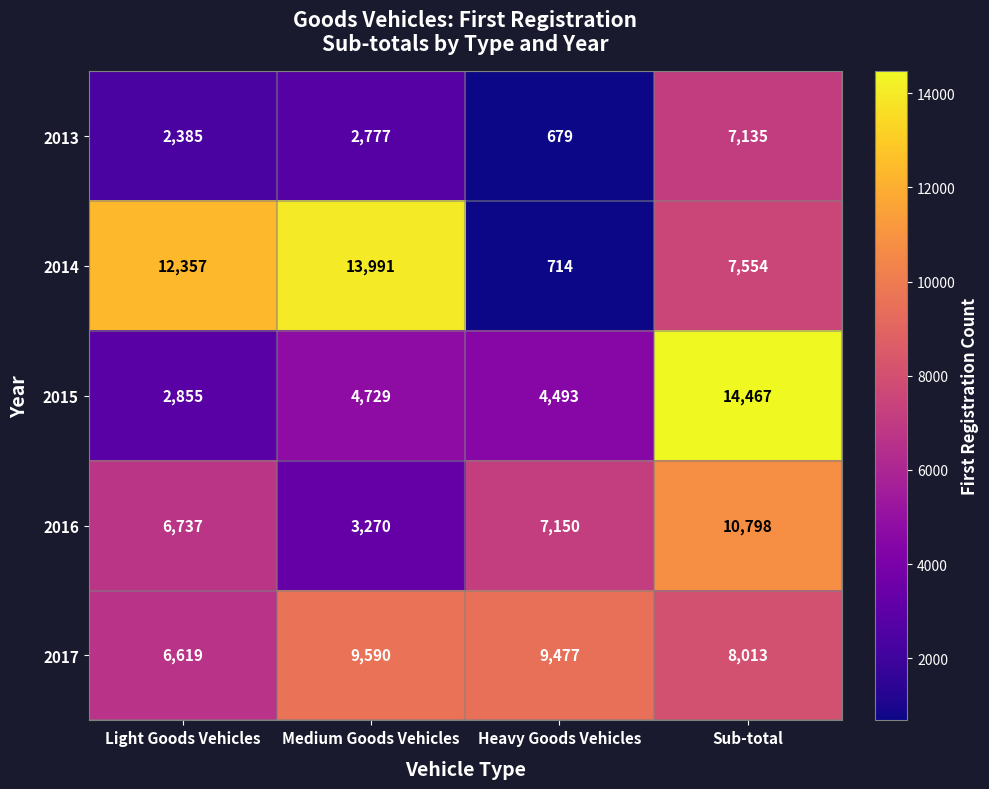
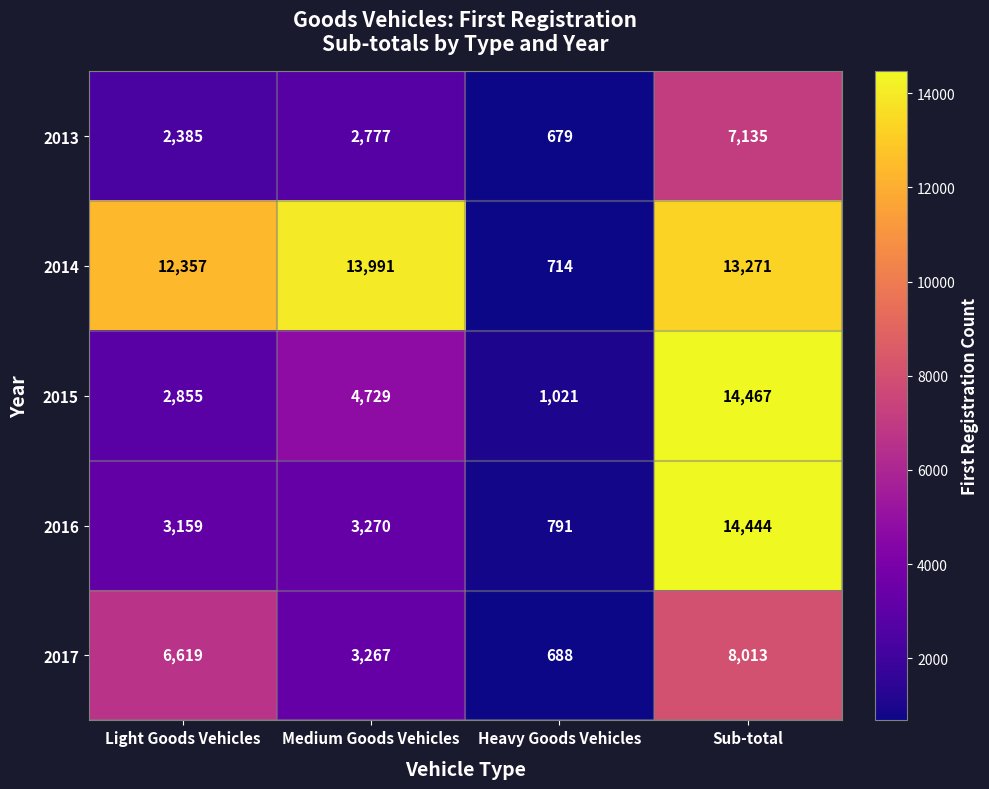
  {
    "2013": {
      "Light Goods Vehicles": "2,385",
      "Medium Goods Vehicles": "2,777",
      "Heavy Goods Vehicles": "679",
      "Sub-total": "7,135"
    },
    "2014": {
      "Light Goods Vehicles": "12,357",
      "Medium Goods Vehicles": "13,991",
      "Heavy Goods Vehicles": "714",
-     "Sub-total": "7,554"
+     "Sub-total": "13,271"
    },
    "2015": {
      "Light Goods Vehicles": "2,855",
      "Medium Goods Vehicles": "4,729",
-     "Heavy Goods Vehicles": "4,493",
+     "Heavy Goods Vehicles": "1,021",
      "Sub-total": "14,467"
    },
    "2016": {
-     "Light Goods Vehicles": "6,737",
+     "Light Goods Vehicles": "3,159",
      "Medium Goods Vehicles": "3,270",
-     "Heavy Goods Vehicles": "7,150",
-     "Sub-total": "10,798"
+     "Heavy Goods Vehicles": "791",
+     "Sub-total": "14,444"
    },
    "2017": {
      "Light Goods Vehicles": "6,619",
-     "Medium Goods Vehicles": "9,590",
-     "Heavy Goods Vehicles": "9,477",
+     "Medium Goods Vehicles": "3,267",
+     "Heavy Goods Vehicles": "688",
      "Sub-total": "8,013"
    }
  }
